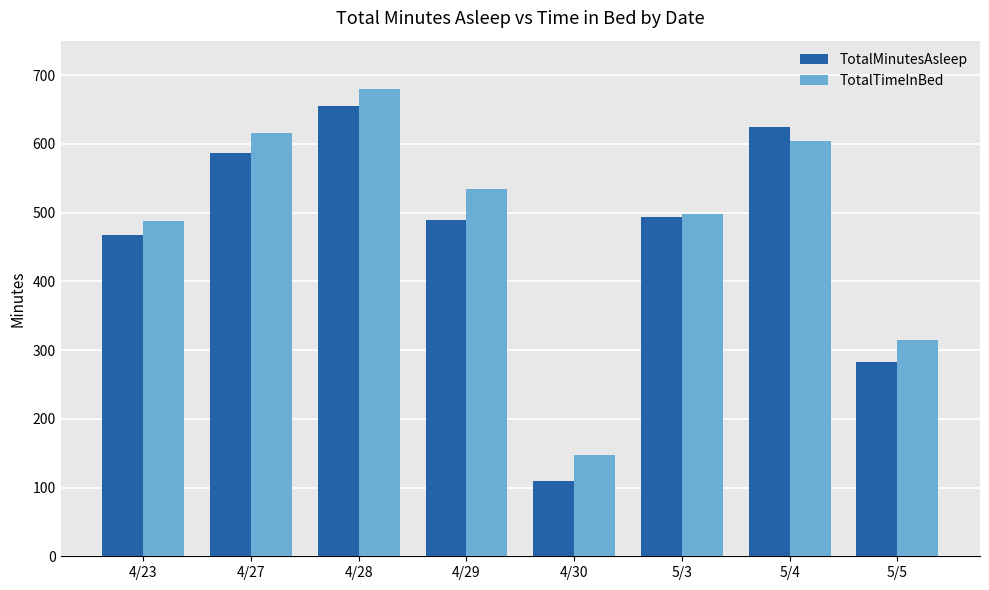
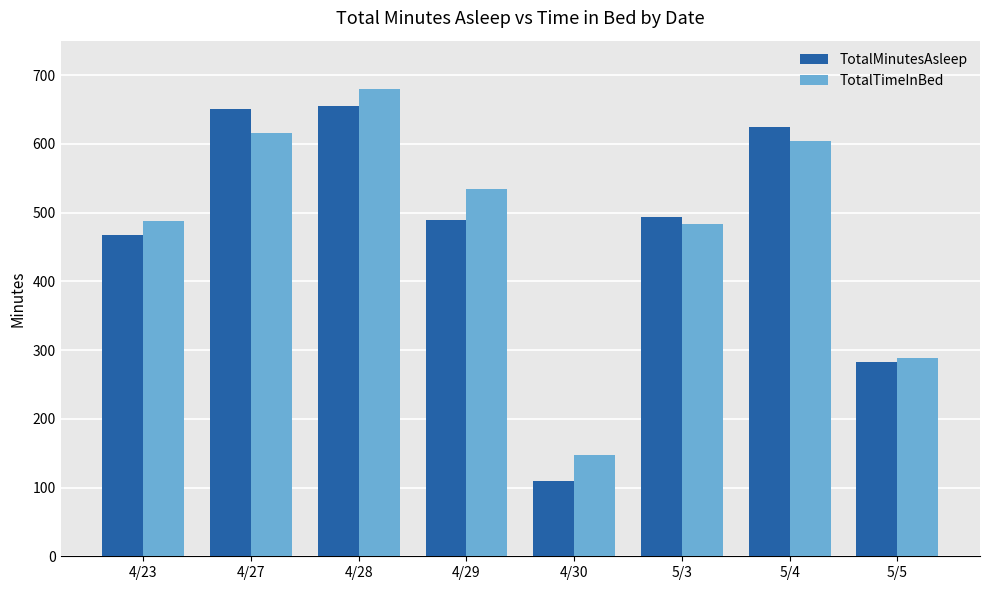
  {
    "TotalMinutesAsleep": {
      "4/23": 470,
-     "4/27": 590,
+     "4/27": 650,
      "4/28": 660,
      "4/29": 490,
      "4/30": 110,
      "5/3": 490,
      "5/4": 620,
      "5/5": 280
    },
    "TotalTimeInBed": {
      "4/23": 490,
      "4/27": 620,
      "4/28": 680,
      "4/29": 530,
      "4/30": 150,
-     "5/3": 500,
+     "5/3": 480,
      "5/4": 600,
-     "5/5": 310
+     "5/5": 290
    }
  }
